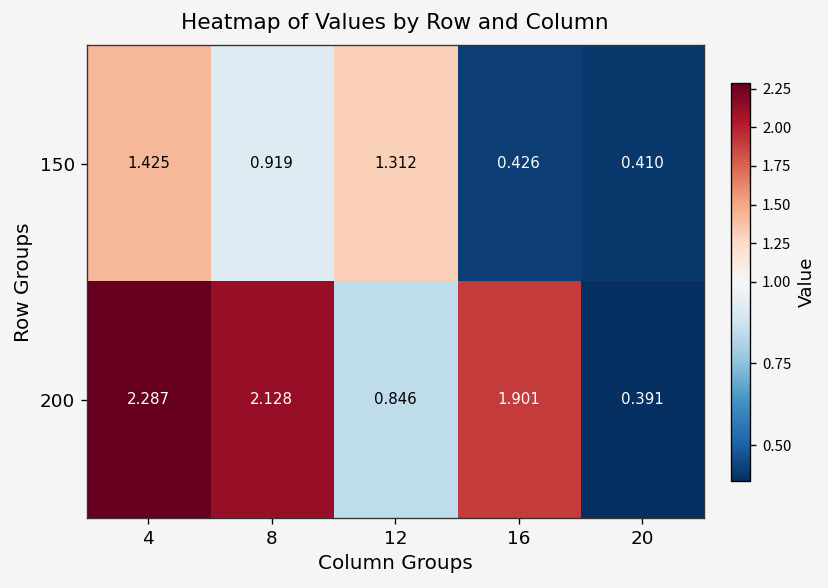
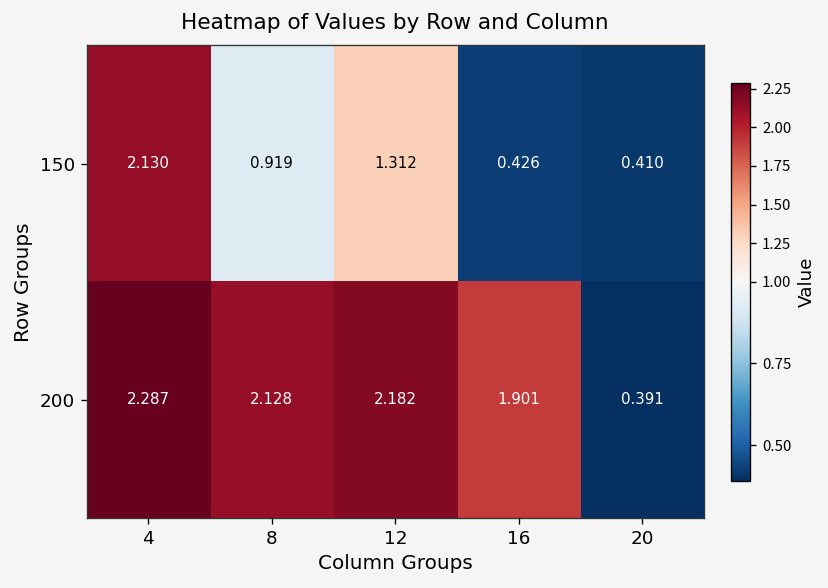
  {
    "150": {
-     "4": 1.425,
+     "4": 2.130,
      "8": 0.919,
      "12": 1.312,
      "16": 0.426,
      "20": 0.410
    },
    "200": {
      "4": 2.287,
      "8": 2.128,
-     "12": 0.846,
+     "12": 2.182,
      "16": 1.901,
      "20": 0.391
    }
  }
